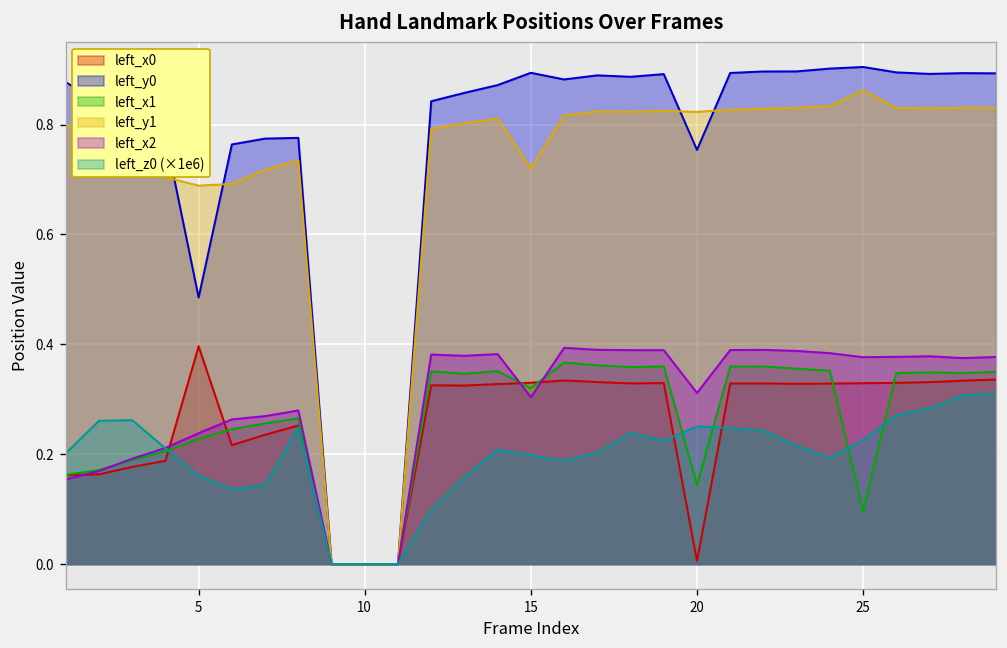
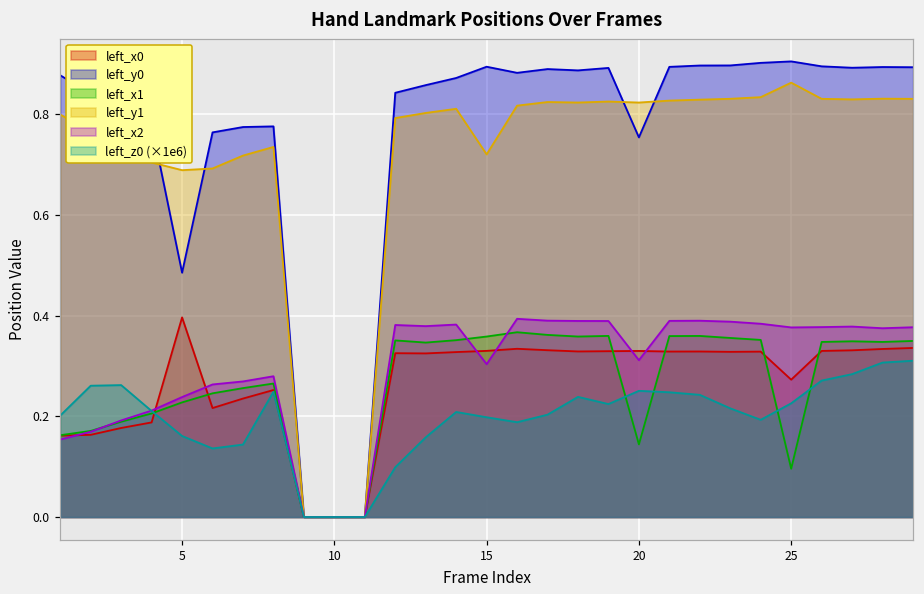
  {
    "left_x0": {
      "5": 0.40,
      "15": 0.33,
-     "20": 0.01,
-     "25": 0.33
+     "20": 0.33,
+     "25": 0.27
    },
    "left_y0": {
      "5": 0.49,
      "15": 0.89,
      "20": 0.75,
      "25": 0.90
    },
    "left_x1": {
      "5": 0.23,
-     "15": 0.32,
+     "15": 0.36,
      "20": 0.14,
      "25": 0.10
    },
    "left_y1": {
      "5": 0.69,
      "15": 0.72,
      "20": 0.82,
      "25": 0.86
    },
    "left_x2": {
      "5": 0.24,
      "15": 0.30,
      "20": 0.31,
      "25": 0.38
    },
    "left_z0 (×1e6)": {
      "5": 0.16,
      "15": 0.20,
      "20": 0.25,
      "25": 0.23
    }
  }
